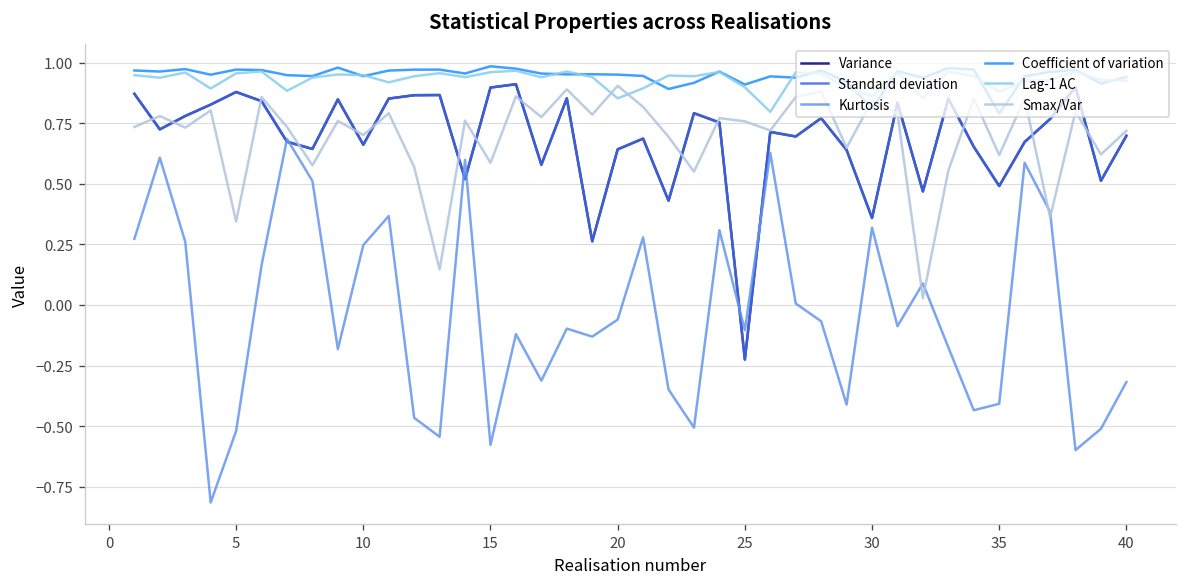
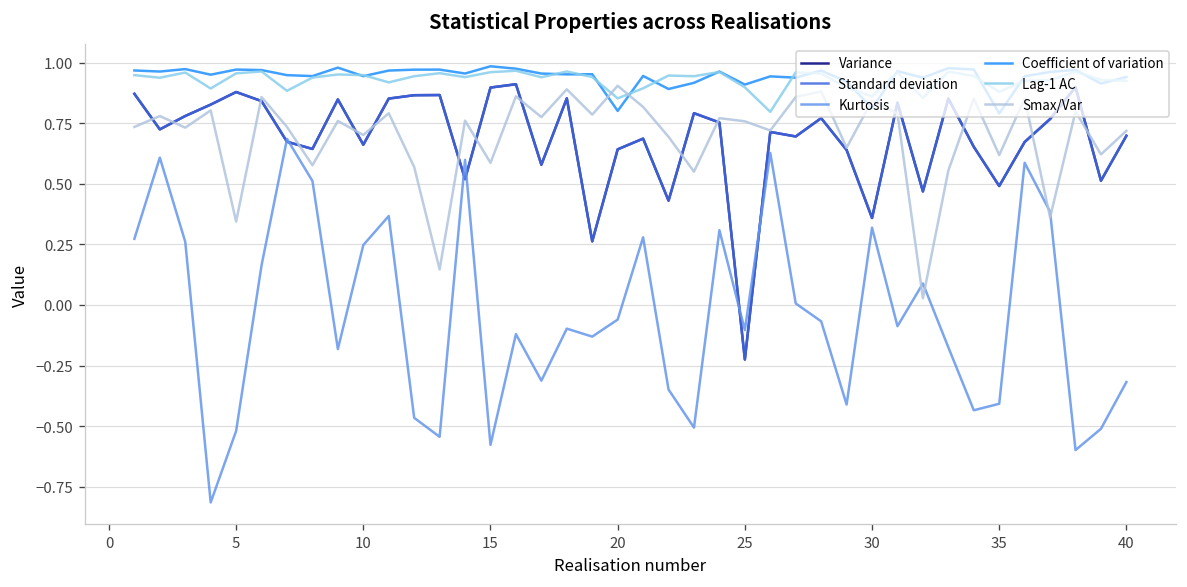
  {
    "Coefficient of variation": {
      "5": 0.97,
      "15": 0.98,
-     "20": 0.95,
+     "20": 0.80,
      "35": 0.79
    }
  }
